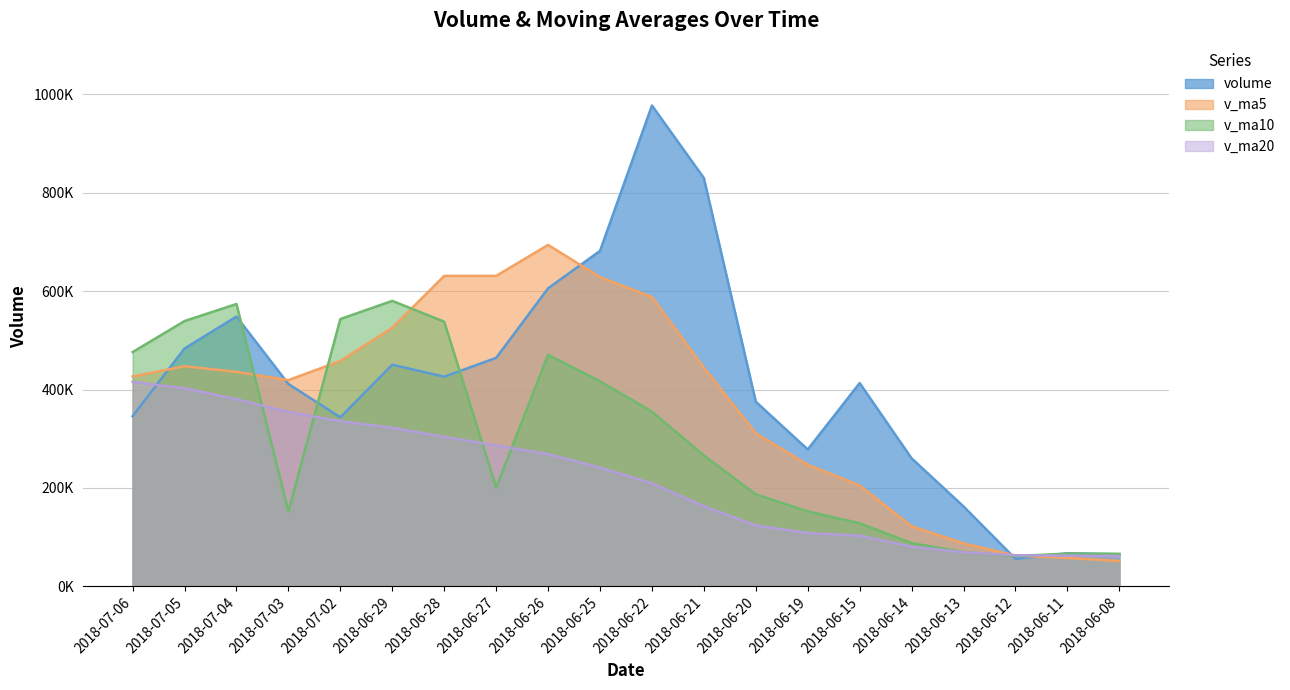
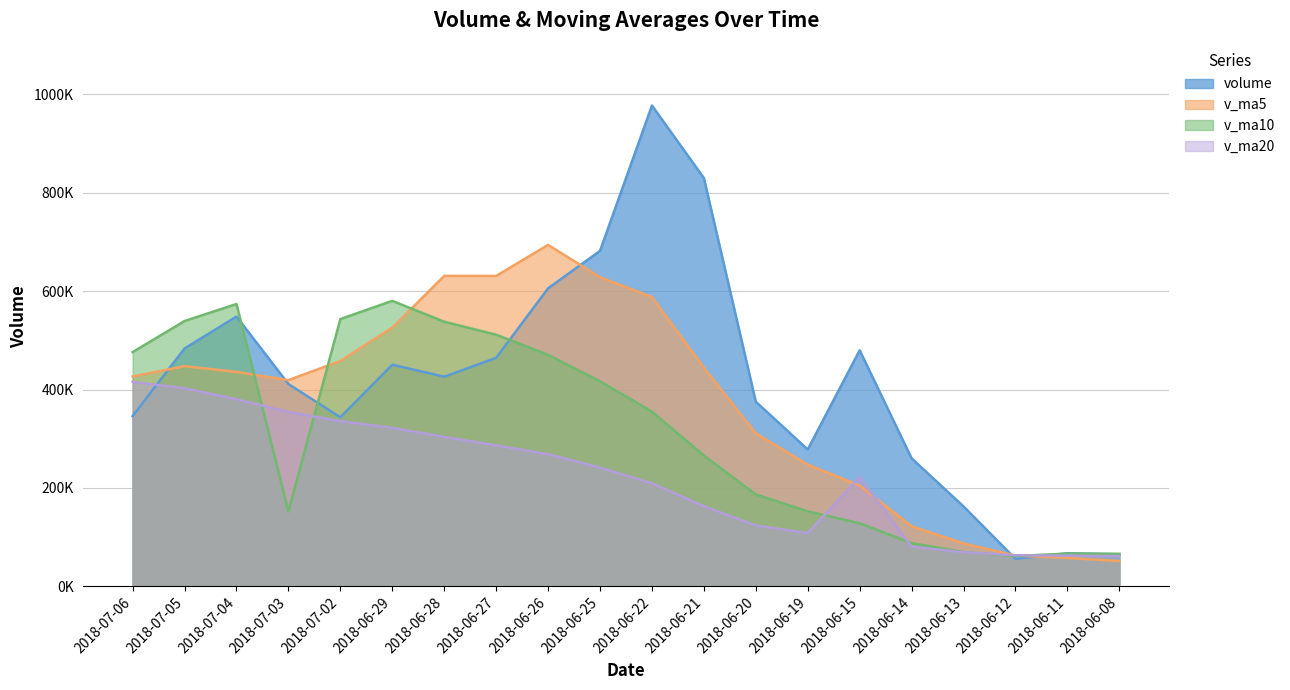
  {
    "volume": {
      "2018-07-06": 350000,
      "2018-07-05": 480000,
      "2018-07-04": 550000,
      "2018-07-03": 410000,
      "2018-07-02": 340000,
      "2018-06-29": 450000,
      "2018-06-28": 430000,
      "2018-06-27": 460000,
      "2018-06-26": 610000,
      "2018-06-25": 680000,
      "2018-06-22": 980000,
      "2018-06-21": 830000,
      "2018-06-20": 380000,
      "2018-06-19": 280000,
-     "2018-06-15": 410000,
+     "2018-06-15": 480000,
      "2018-06-14": 260000,
      "2018-06-13": 160000,
      "2018-06-12": 60000
    },
    "v_ma5": {
      "2018-07-06": 430000,
      "2018-07-05": 450000,
      "2018-07-04": 440000,
      "2018-07-03": 420000,
      "2018-07-02": 460000,
      "2018-06-29": 530000,
      "2018-06-28": 630000,
      "2018-06-27": 630000,
      "2018-06-26": 690000,
      "2018-06-25": 630000,
      "2018-06-22": 590000,
      "2018-06-21": 440000,
      "2018-06-20": 310000,
      "2018-06-19": 250000,
      "2018-06-15": 200000,
      "2018-06-14": 120000,
      "2018-06-13": 90000,
      "2018-06-08": 50000
    },
    "v_ma10": {
      "2018-07-06": 480000,
      "2018-07-05": 540000,
      "2018-07-04": 570000,
      "2018-07-03": 150000,
      "2018-07-02": 540000,
      "2018-06-29": 580000,
      "2018-06-28": 540000,
-     "2018-06-27": 200000,
+     "2018-06-27": 510000,
      "2018-06-26": 470000,
      "2018-06-25": 420000,
      "2018-06-22": 360000,
      "2018-06-21": 270000,
      "2018-06-20": 190000,
      "2018-06-19": 150000,
      "2018-06-15": 130000,
      "2018-06-14": 90000
    },
    "v_ma20": {
      "2018-07-06": 420000,
      "2018-07-05": 400000,
      "2018-07-04": 380000,
      "2018-07-03": 350000,
      "2018-07-02": 340000,
      "2018-06-29": 320000,
      "2018-06-28": 300000,
      "2018-06-27": 290000,
      "2018-06-26": 270000,
      "2018-06-25": 240000,
      "2018-06-22": 210000,
      "2018-06-21": 160000,
      "2018-06-20": 120000,
      "2018-06-19": 110000,
-     "2018-06-15": 100000,
+     "2018-06-15": 220000,
      "2018-06-14": 80000
    }
  }
